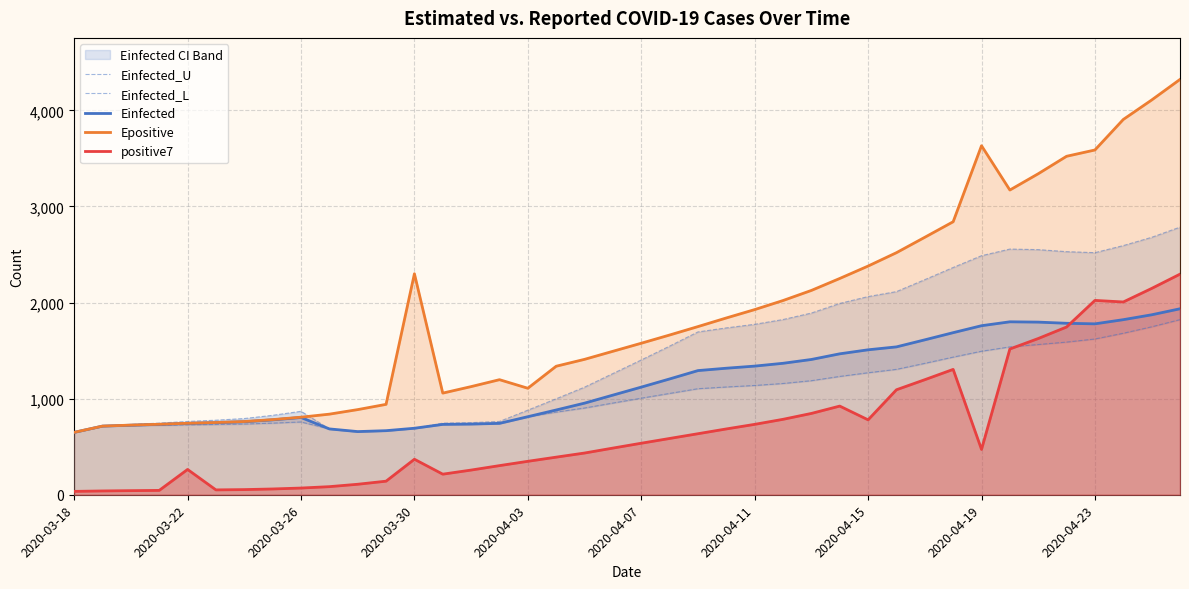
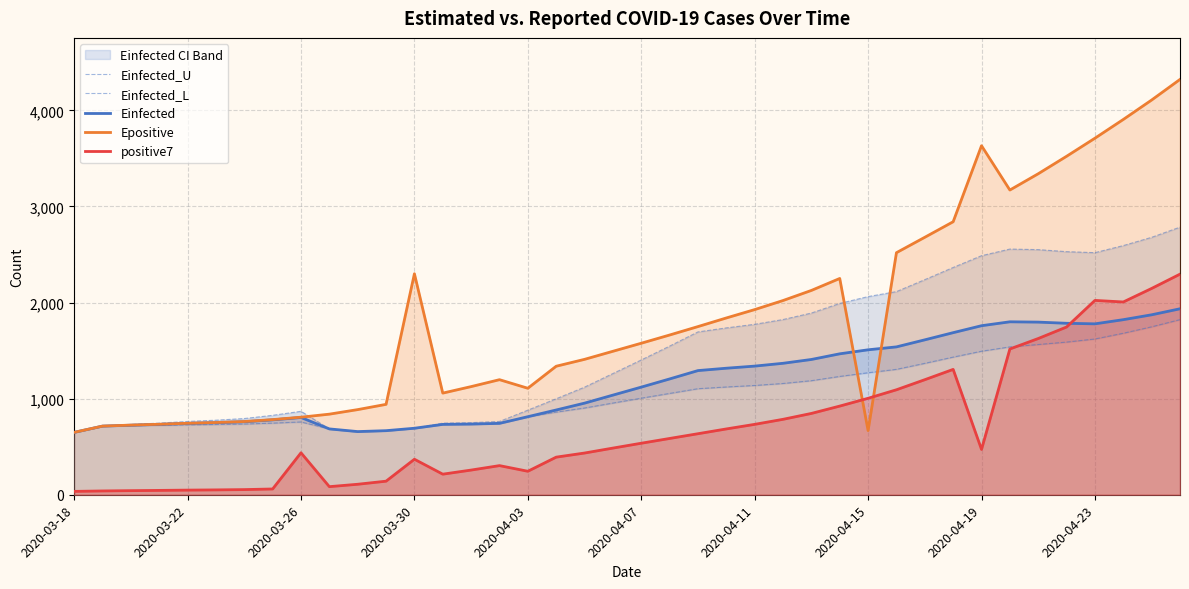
  {
    "Epositive": {
      "2020-03-30": "2,300",
      "2020-04-03": "1,100",
      "2020-04-07": "1,600",
      "2020-04-11": "1,900",
-     "2020-04-15": "2,400",
+     "2020-04-15": "700",
      "2020-04-19": "3,600",
-     "2020-04-23": "3,600"
+     "2020-04-23": "3,700"
    },
    "positive7": {
      "2020-03-18": "0",
-     "2020-03-22": "300",
-     "2020-03-26": "100",
+     "2020-03-22": "0",
+     "2020-03-26": "400",
      "2020-03-30": "400",
-     "2020-04-03": "300",
+     "2020-04-03": "200",
      "2020-04-07": "500",
      "2020-04-11": "700",
-     "2020-04-15": "800",
+     "2020-04-15": "1,000",
      "2020-04-19": "500",
      "2020-04-23": "2,000"
    }
  }
